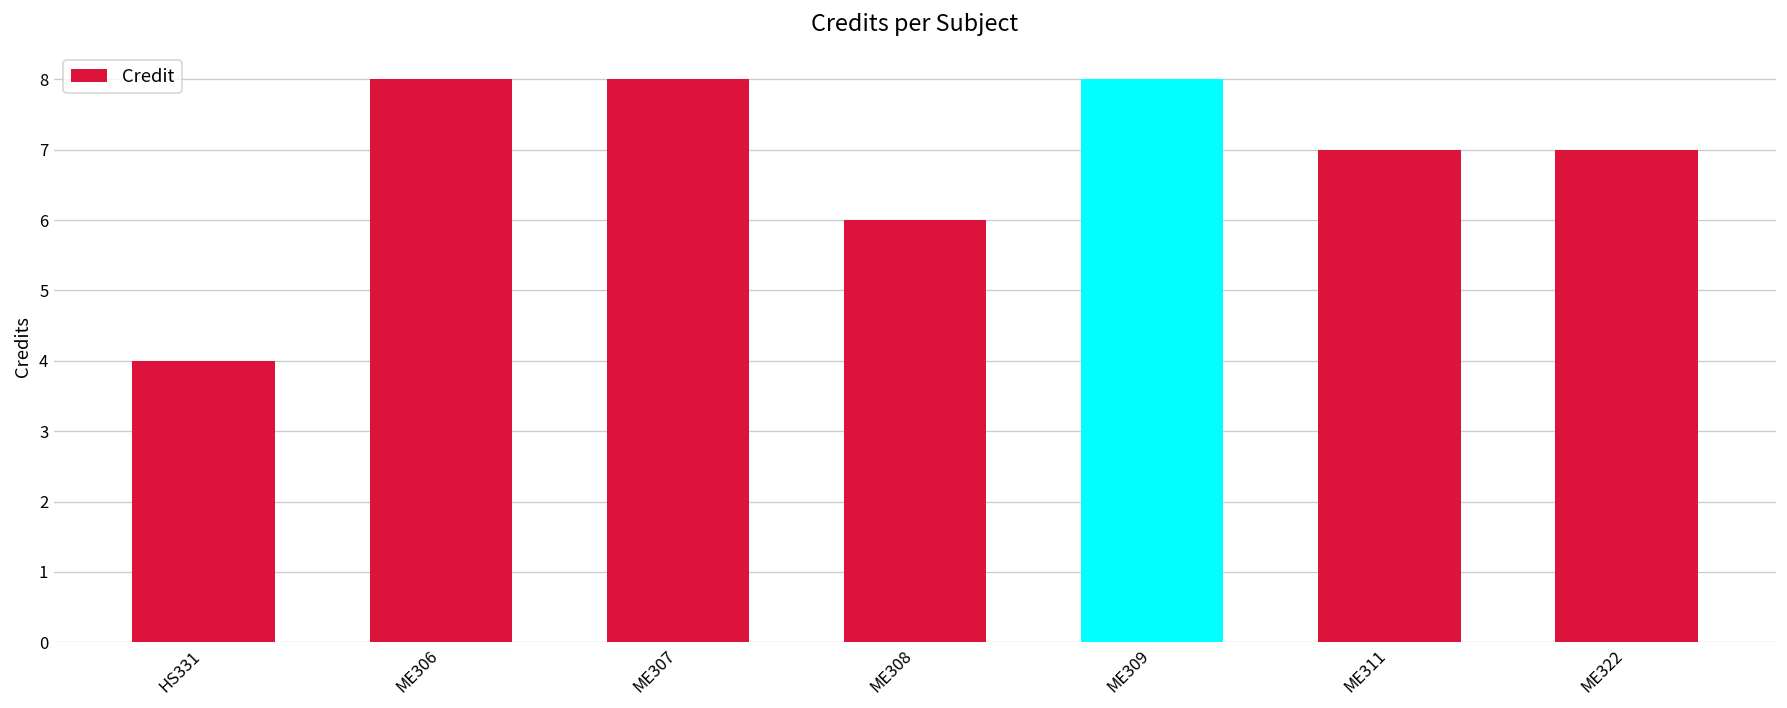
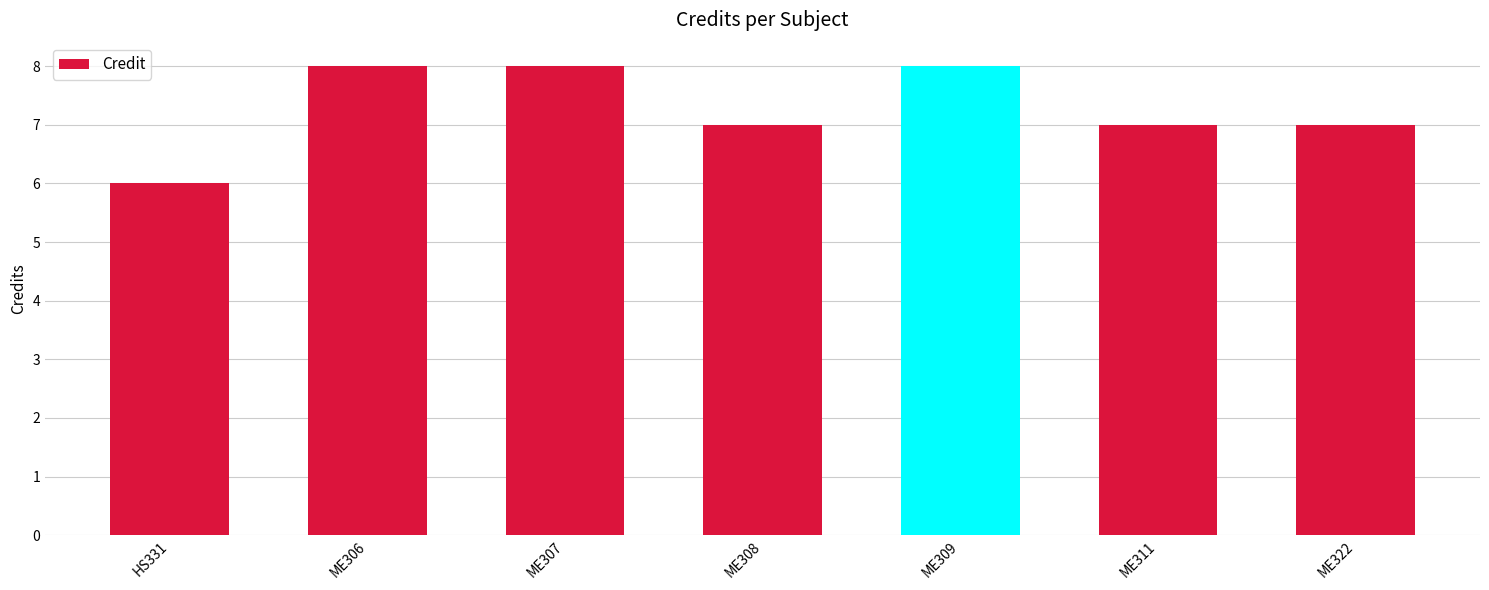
  {
-   "HS331": 4,
+   "HS331": 6,
    "ME306": 8,
    "ME307": 8,
-   "ME308": 6,
+   "ME308": 7,
    "ME309": 8,
    "ME311": 7,
    "ME322": 7
  }
